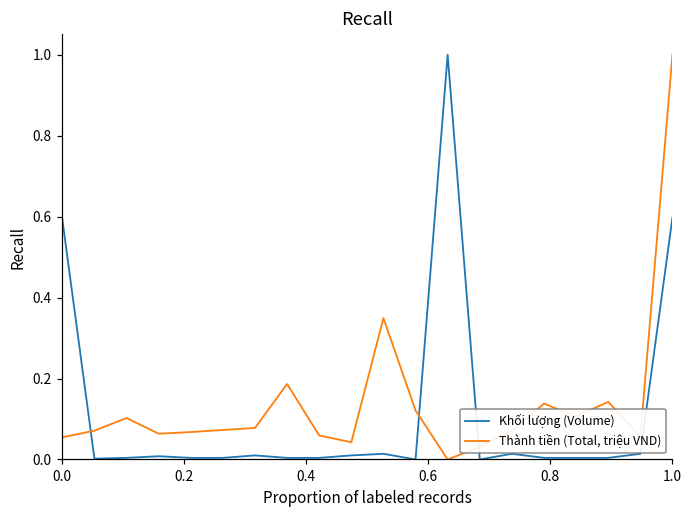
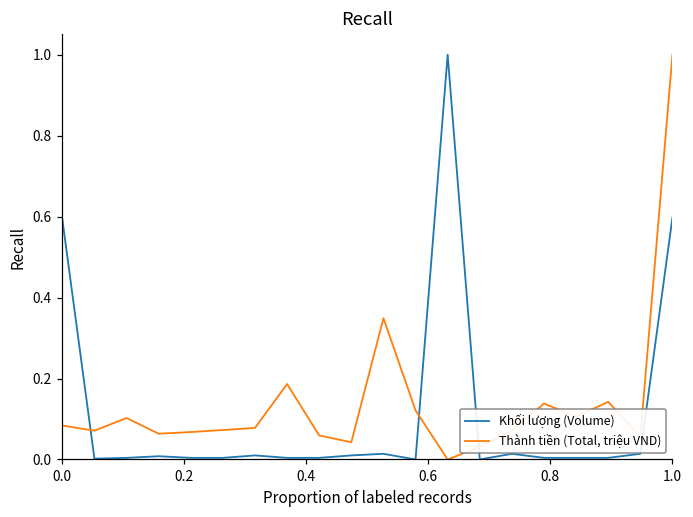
  {
    "Khối lượng (Volume)": {
      "0.0": 0.59,
      "1.0": 0.60
    },
    "Thành tiền (Total, triệu VND)": {
-     "0.0": 0.05,
+     "0.0": 0.08,
      "1.0": 1.00
    }
  }
